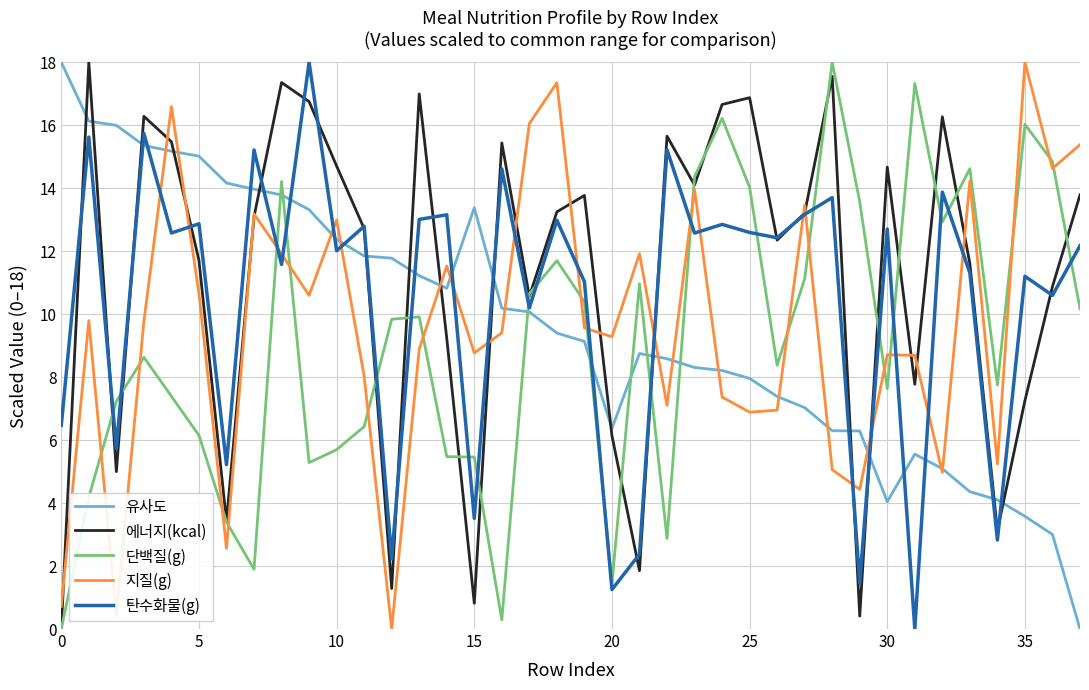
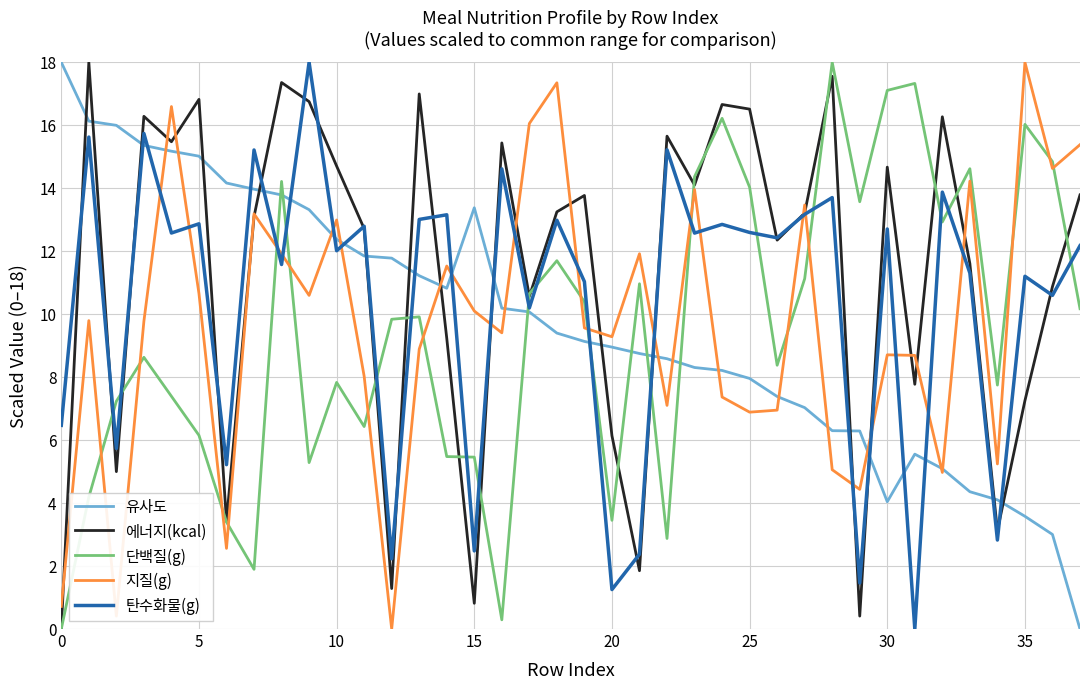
  {
    "유사도": {
      "0": 18.0,
      "5": 15.0,
      "10": 12.4,
      "15": 13.4,
-     "20": 6.4,
+     "20": 9.0,
      "25": 8.0,
      "30": 4.0,
      "35": 3.6
    },
    "에너지(kcal)": {
-     "5": 11.7,
+     "5": 16.8,
      "10": 14.7,
      "15": 0.8,
      "20": 6.1,
-     "25": 16.9,
+     "25": 16.5,
      "30": 14.7,
      "35": 7.3
    },
    "단백질(g)": {
      "5": 6.2,
-     "10": 5.7,
+     "10": 7.8,
      "15": 5.5,
-     "20": 1.4,
+     "20": 3.5,
      "25": 14.0,
-     "30": 7.6,
+     "30": 17.1,
      "35": 16.0
    },
    "지질(g)": {
      "0": 0.7,
      "5": 10.7,
      "10": 13.0,
-     "15": 8.8,
+     "15": 10.1,
      "20": 9.3,
      "25": 6.9,
      "30": 8.7,
      "35": 18.0
    },
    "탄수화물(g)": {
      "0": 6.5,
      "5": 12.9,
      "10": 12.0,
-     "15": 3.5,
+     "15": 2.5,
      "20": 1.3,
      "25": 12.6,
      "30": 12.7,
      "35": 11.2
    }
  }
